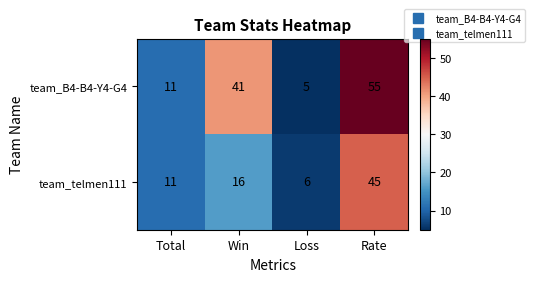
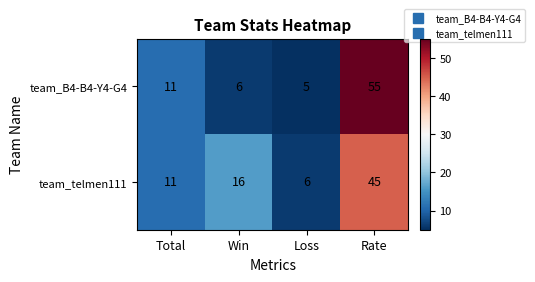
  {
    "team_B4-B4-Y4-G4": {
      "Total": 11,
-     "Win": 41,
+     "Win": 6,
      "Loss": 5,
      "Rate": 55
    },
    "team_telmen111": {
      "Total": 11,
      "Win": 16,
      "Loss": 6,
      "Rate": 45
    }
  }
